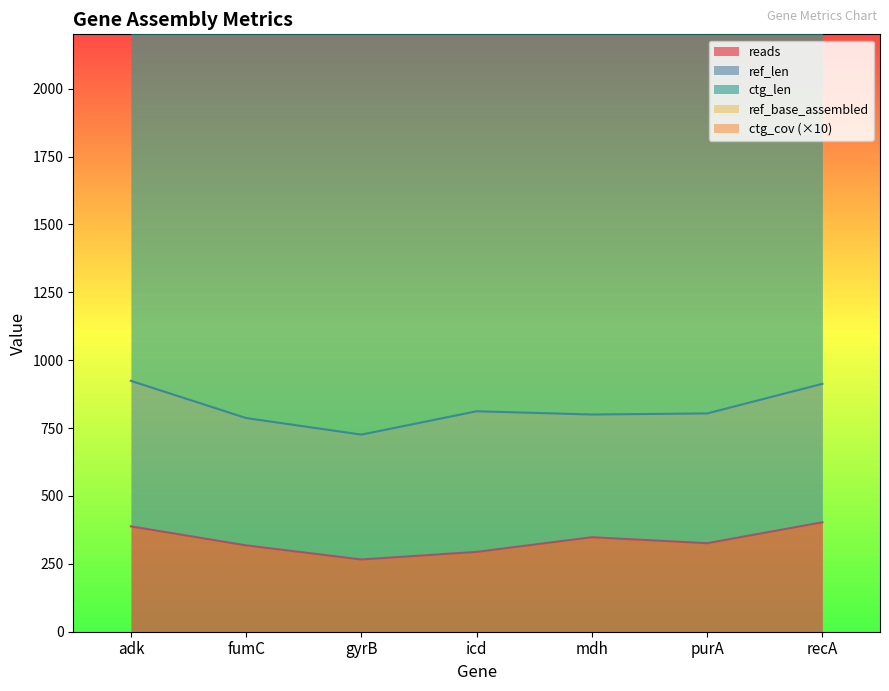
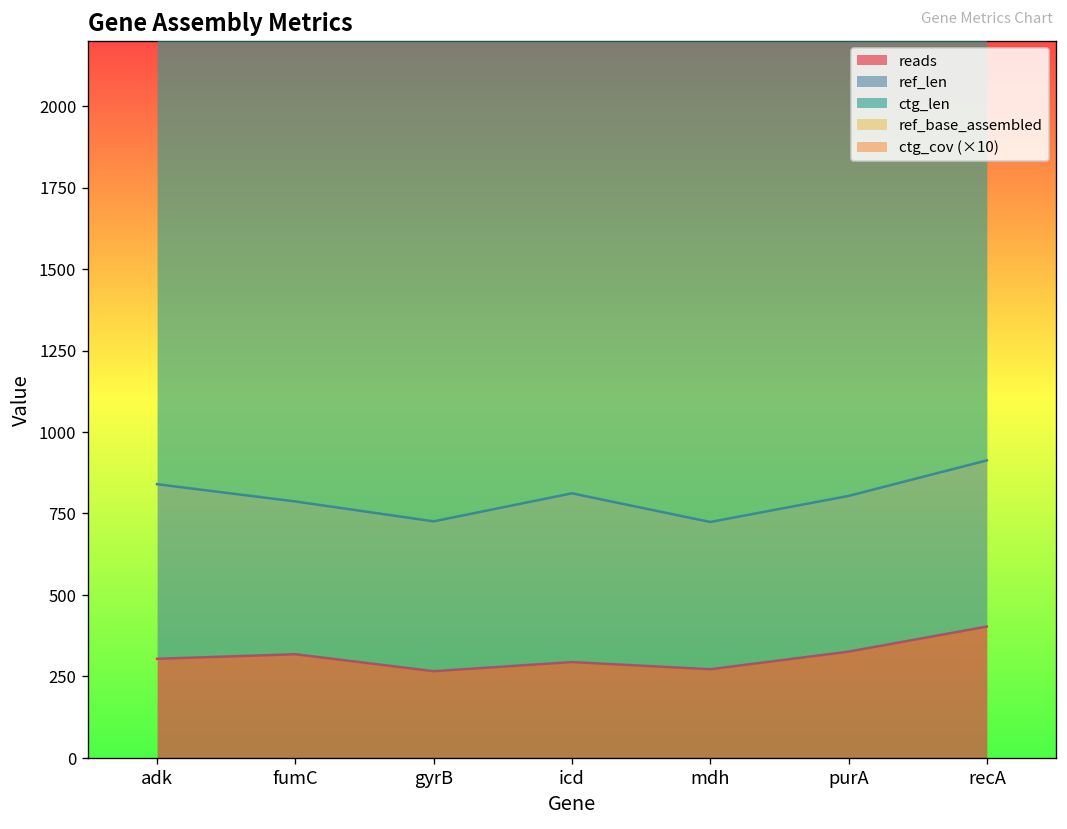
  {
    "reads": {
-     "adk": 390,
+     "adk": 300,
      "fumC": 320,
      "gyrB": 270,
      "icd": 290,
-     "mdh": 350,
+     "mdh": 270,
      "purA": 330,
      "recA": 400
    }
  }
